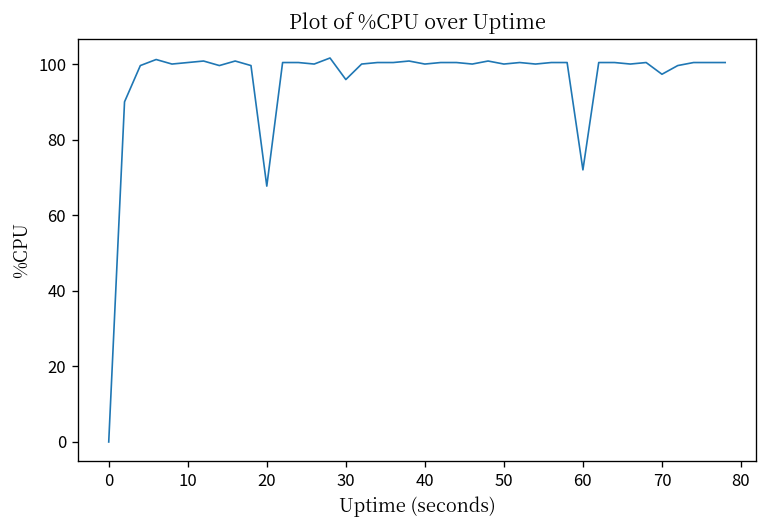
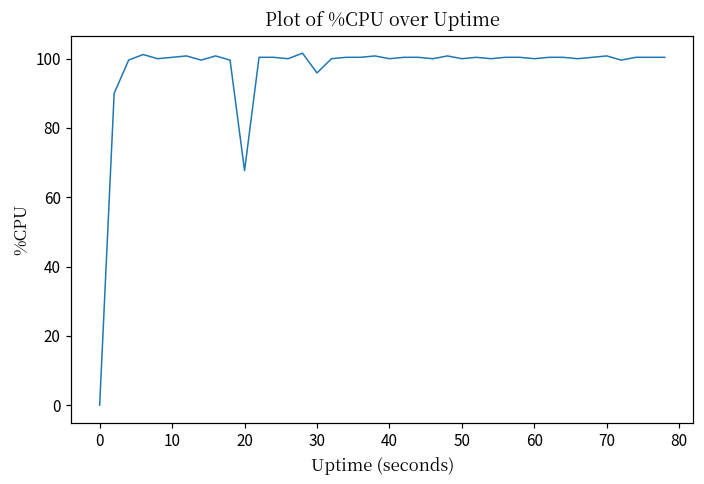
  {
    "0": 0,
    "10": 100,
    "20": 68,
    "30": 96,
    "40": 100,
    "50": 100,
-   "60": 72,
-   "70": 97
+   "60": 100,
+   "70": 101
  }
